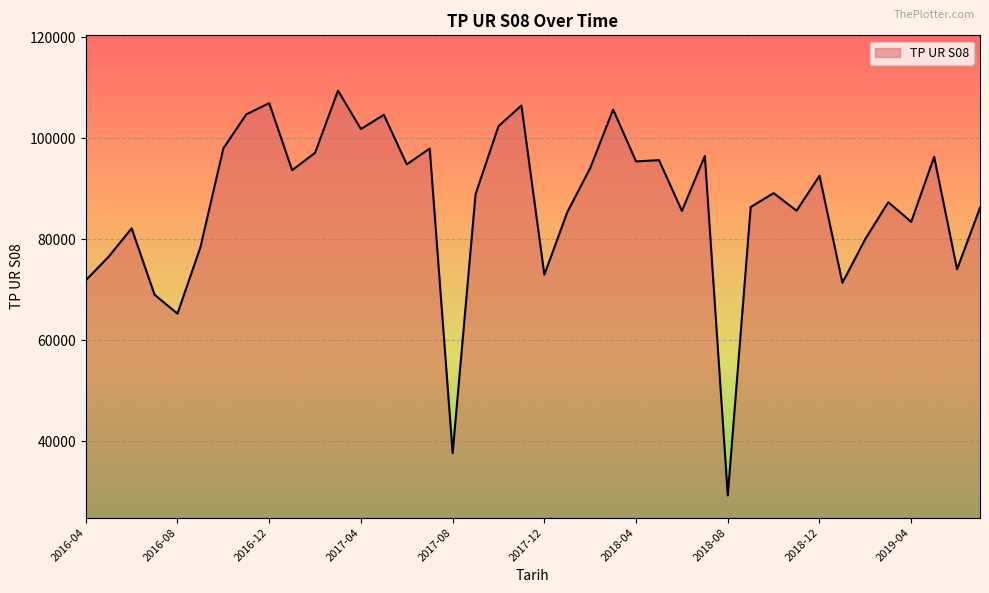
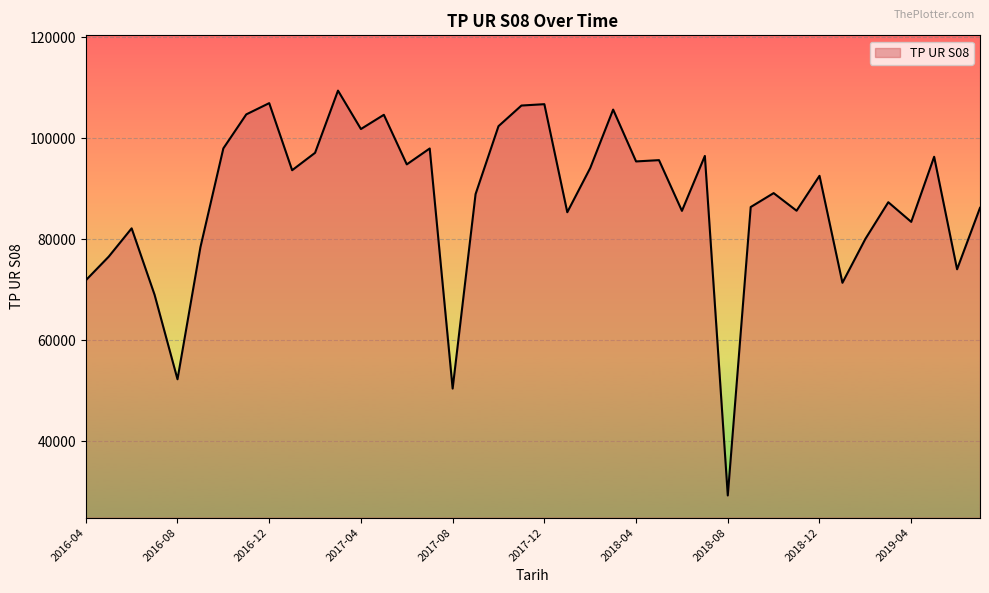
  {
    "2016-04": 72000,
-   "2016-08": 65000,
+   "2016-08": 52000,
    "2016-12": 107000,
    "2017-04": 102000,
-   "2017-08": 38000,
-   "2017-12": 73000,
+   "2017-08": 50000,
+   "2017-12": 107000,
    "2018-04": 95000,
    "2018-08": 29000,
    "2018-12": 93000,
    "2019-04": 83000
  }
